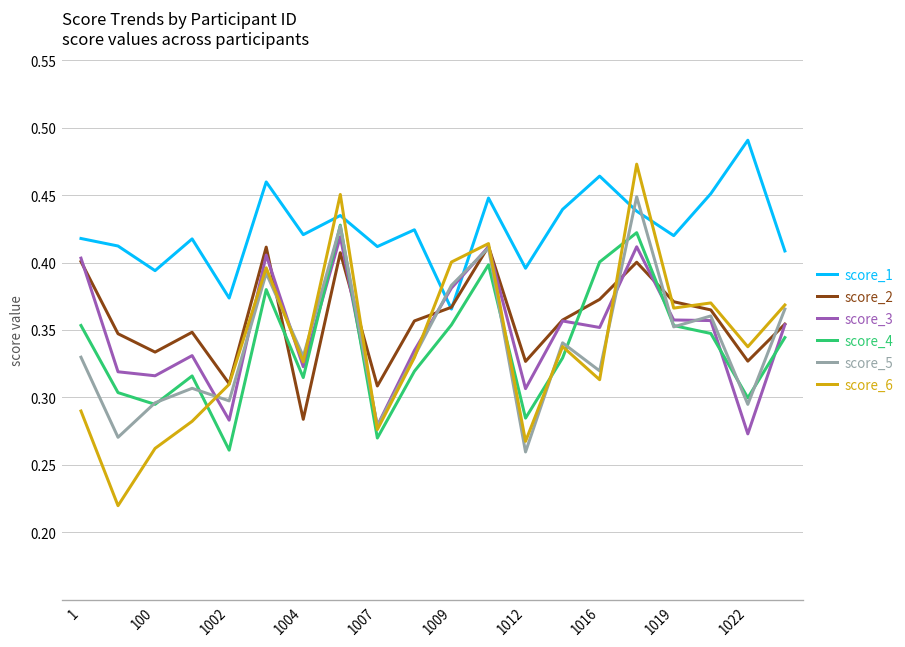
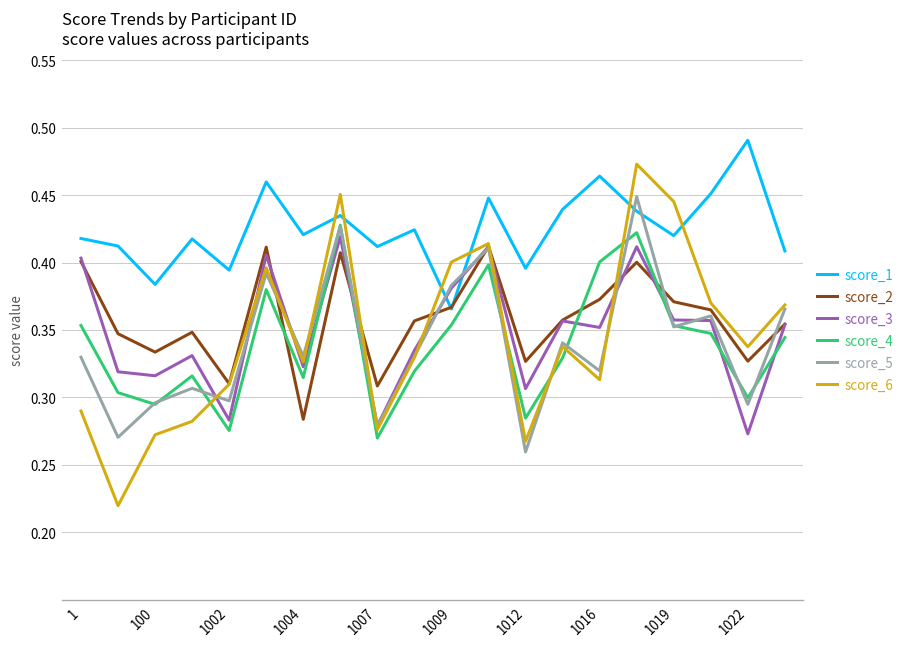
  {
    "score_1": {
-     "100": 0.394,
-     "1002": 0.374,
+     "100": 0.384,
+     "1002": 0.394,
      "1004": 0.421,
      "1007": 0.412,
      "1012": 0.396,
      "1016": 0.464,
      "1019": 0.420,
      "1022": 0.491
    },
    "score_2": {
      "100": 0.334,
      "1004": 0.284,
      "1007": 0.308,
      "1012": 0.327,
      "1016": 0.373,
      "1019": 0.371,
      "1022": 0.327
    },
    "score_3": {
      "100": 0.316,
      "1002": 0.283,
      "1004": 0.323,
      "1012": 0.307,
      "1016": 0.352,
      "1019": 0.357,
      "1022": 0.273
    },
    "score_4": {
-     "1002": 0.261,
+     "1002": 0.275,
      "1004": 0.315,
      "1007": 0.270,
      "1009": 0.354,
      "1012": 0.285,
      "1016": 0.400,
      "1022": 0.300
    },
    "score_5": {
      "1002": 0.297,
      "1004": 0.330,
      "1012": 0.260,
      "1016": 0.320,
      "1022": 0.295
    },
    "score_6": {
-     "100": 0.262,
+     "100": 0.272,
      "1004": 0.326,
      "1007": 0.276,
      "1009": 0.400,
      "1012": 0.267,
      "1016": 0.313,
-     "1019": 0.366,
+     "1019": 0.445,
      "1022": 0.338
    }
  }
